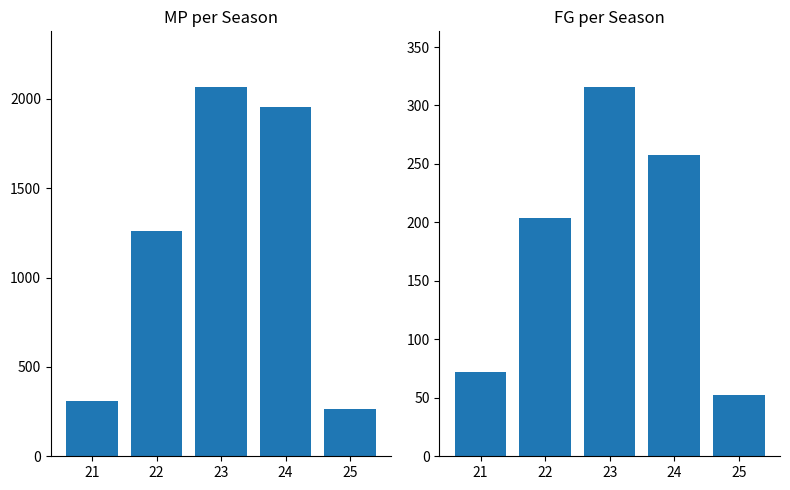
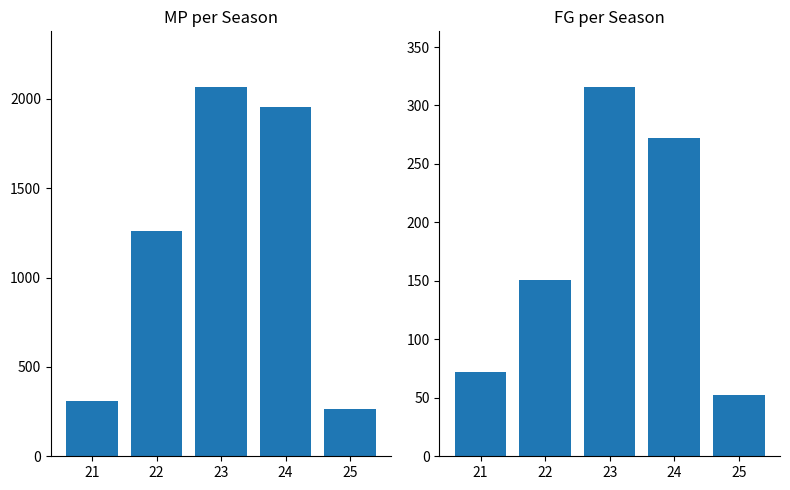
  {
    "MP per Season": {
      "21": 310,
      "22": 1260,
      "23": 2070,
      "24": 1950,
      "25": 270
    },
    "FG per Season": {
      "21": 72,
-     "22": 204,
+     "22": 151,
      "23": 316,
-     "24": 258,
+     "24": 272,
      "25": 52
    }
  }
